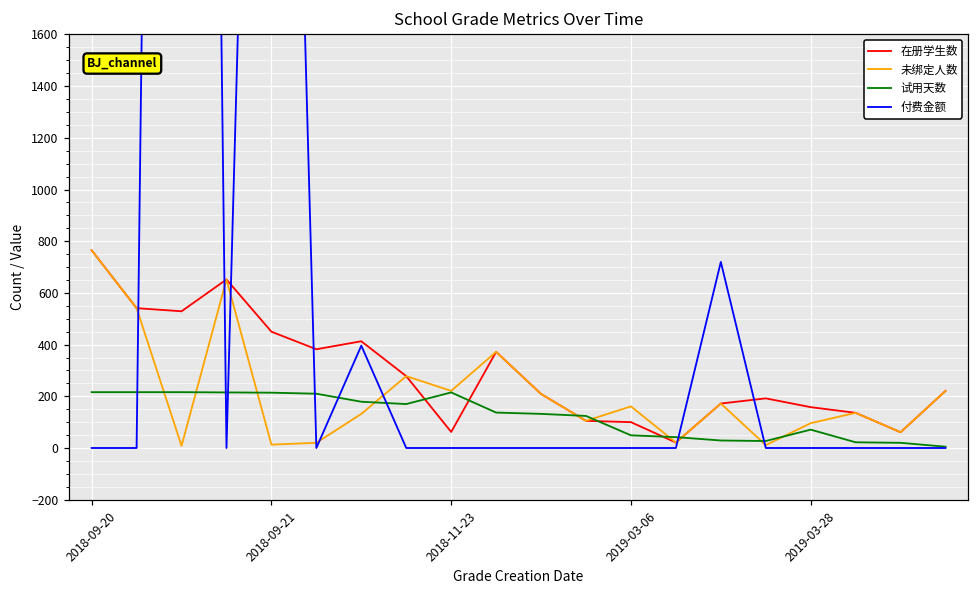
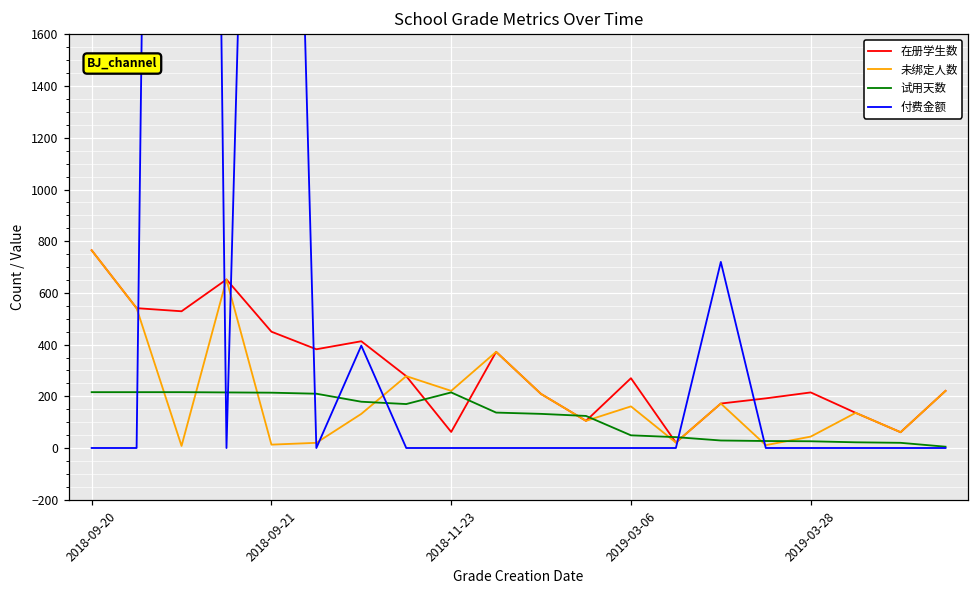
  {
    "在册学生数": {
      "2018-11-23": 60,
-     "2019-03-06": 100,
-     "2019-03-28": 160
+     "2019-03-06": 270,
+     "2019-03-28": 220
    },
    "未绑定人数": {
      "2019-03-06": 160,
-     "2019-03-28": 100
+     "2019-03-28": 40
    },
    "试用天数": {
      "2019-03-06": 50,
-     "2019-03-28": 70
+     "2019-03-28": 30
    },
    "付费金额": {
      "2018-11-23": 0,
      "2019-03-06": 0,
      "2019-03-28": 0
    }
  }
